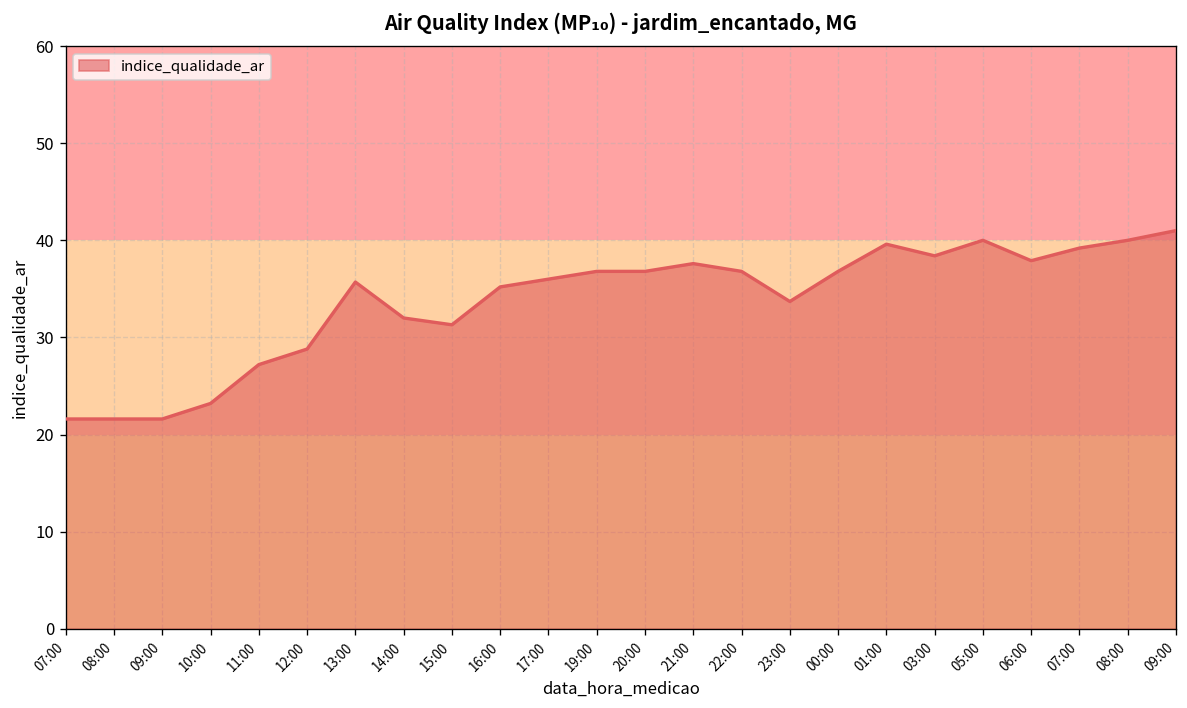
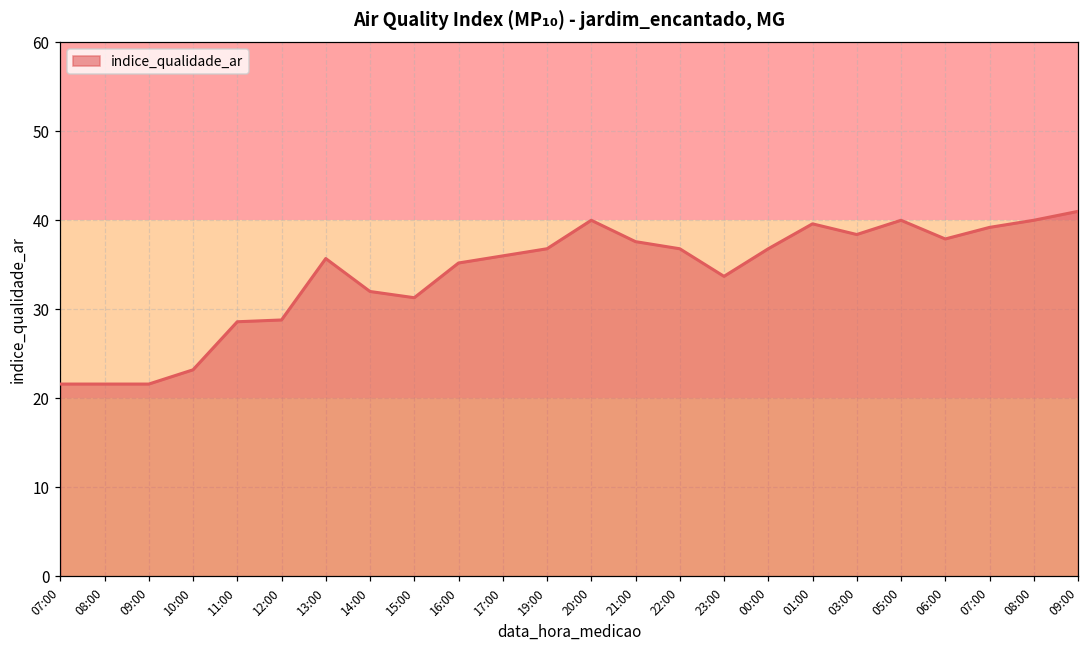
  {
    "10:00": 23,
-   "11:00": 27,
+   "11:00": 29,
    "12:00": 29,
    "13:00": 36,
    "14:00": 32,
    "15:00": 31,
    "16:00": 35,
    "17:00": 36,
    "19:00": 37,
-   "20:00": 37,
+   "20:00": 40,
    "21:00": 38,
    "22:00": 37,
    "23:00": 34,
    "00:00": 37,
    "01:00": 40,
    "03:00": 38,
    "05:00": 40,
    "06:00": 38
  }
